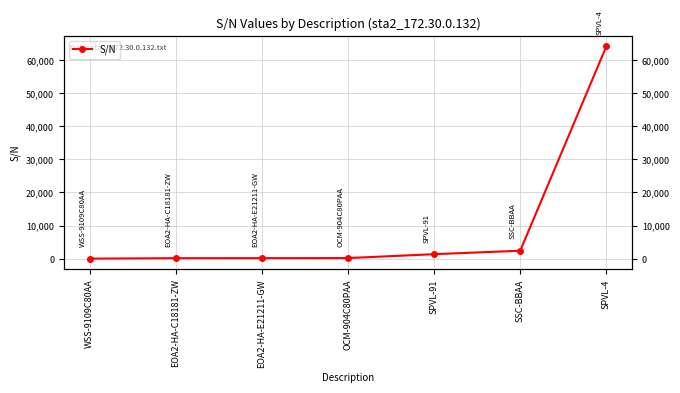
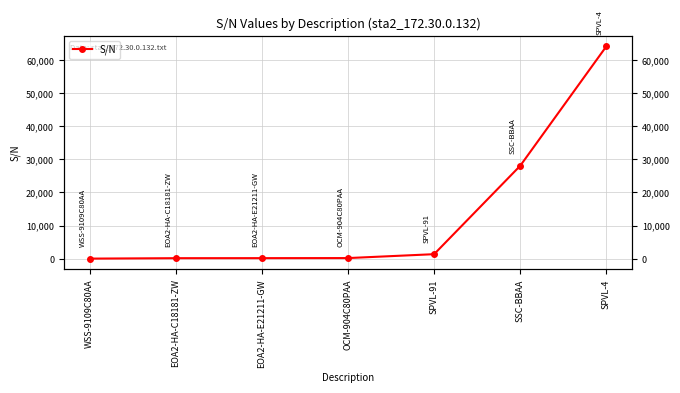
  {
    "WSS-9109C80AA": "0",
    "EOA2-HA-C18181-ZW": "0",
    "EOA2-HA-E21211-GW": "0",
    "OCM-904C80PAA": "0",
    "SPVL-91": "1,000",
-   "SSC-BBAA": "2,000",
+   "SSC-BBAA": "28,000",
    "SPVL-4": "64,000"
  }
